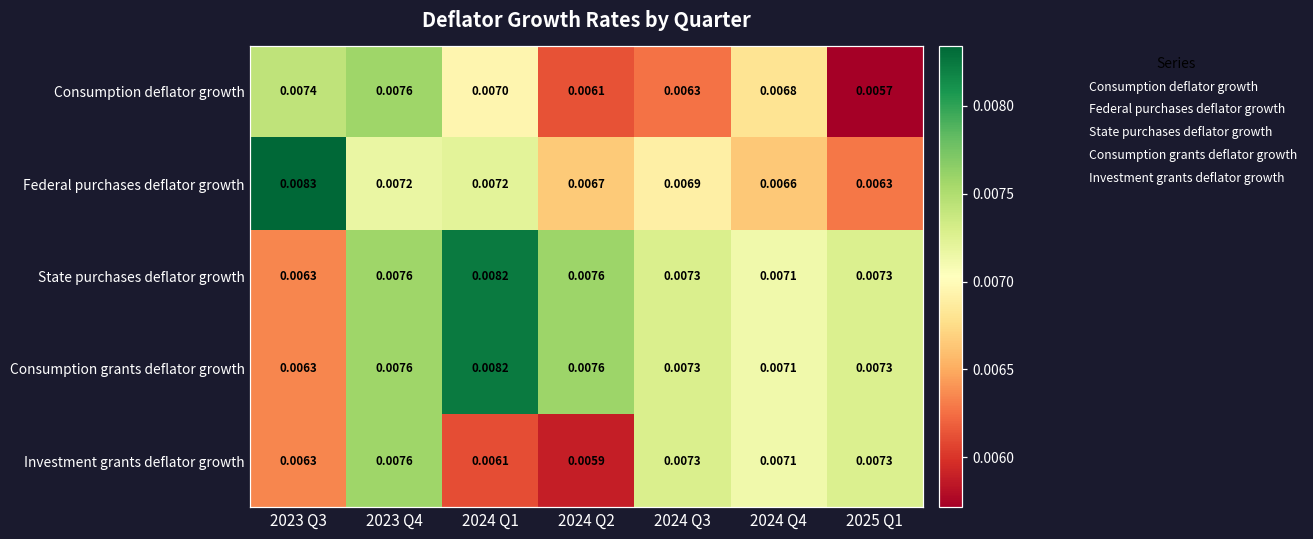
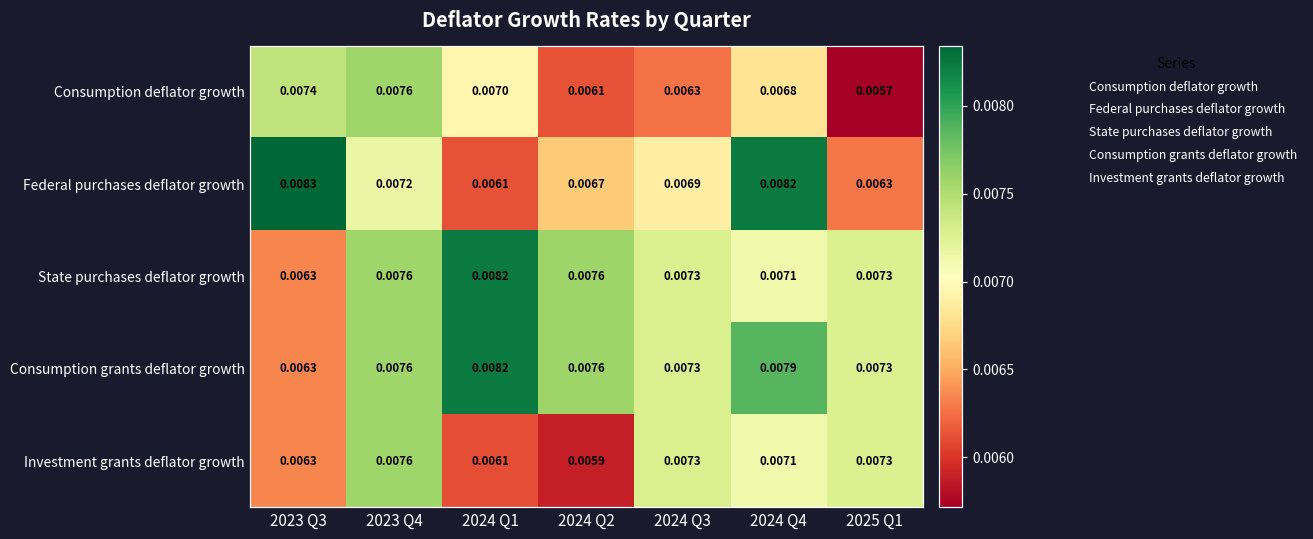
  {
    "Consumption deflator growth": {
      "2023 Q3": 0.0074,
      "2023 Q4": 0.0076,
      "2024 Q1": 0.0070,
      "2024 Q2": 0.0061,
      "2024 Q3": 0.0063,
      "2024 Q4": 0.0068,
      "2025 Q1": 0.0057
    },
    "Federal purchases deflator growth": {
      "2023 Q3": 0.0083,
      "2023 Q4": 0.0072,
-     "2024 Q1": 0.0072,
+     "2024 Q1": 0.0061,
      "2024 Q2": 0.0067,
      "2024 Q3": 0.0069,
-     "2024 Q4": 0.0066,
+     "2024 Q4": 0.0082,
      "2025 Q1": 0.0063
    },
    "State purchases deflator growth": {
      "2023 Q3": 0.0063,
      "2023 Q4": 0.0076,
      "2024 Q1": 0.0082,
      "2024 Q2": 0.0076,
      "2024 Q3": 0.0073,
      "2024 Q4": 0.0071,
      "2025 Q1": 0.0073
    },
    "Consumption grants deflator growth": {
      "2023 Q3": 0.0063,
      "2023 Q4": 0.0076,
      "2024 Q1": 0.0082,
      "2024 Q2": 0.0076,
      "2024 Q3": 0.0073,
-     "2024 Q4": 0.0071,
+     "2024 Q4": 0.0079,
      "2025 Q1": 0.0073
    },
    "Investment grants deflator growth": {
      "2023 Q3": 0.0063,
      "2023 Q4": 0.0076,
      "2024 Q1": 0.0061,
      "2024 Q2": 0.0059,
      "2024 Q3": 0.0073,
      "2024 Q4": 0.0071,
      "2025 Q1": 0.0073
    }
  }
